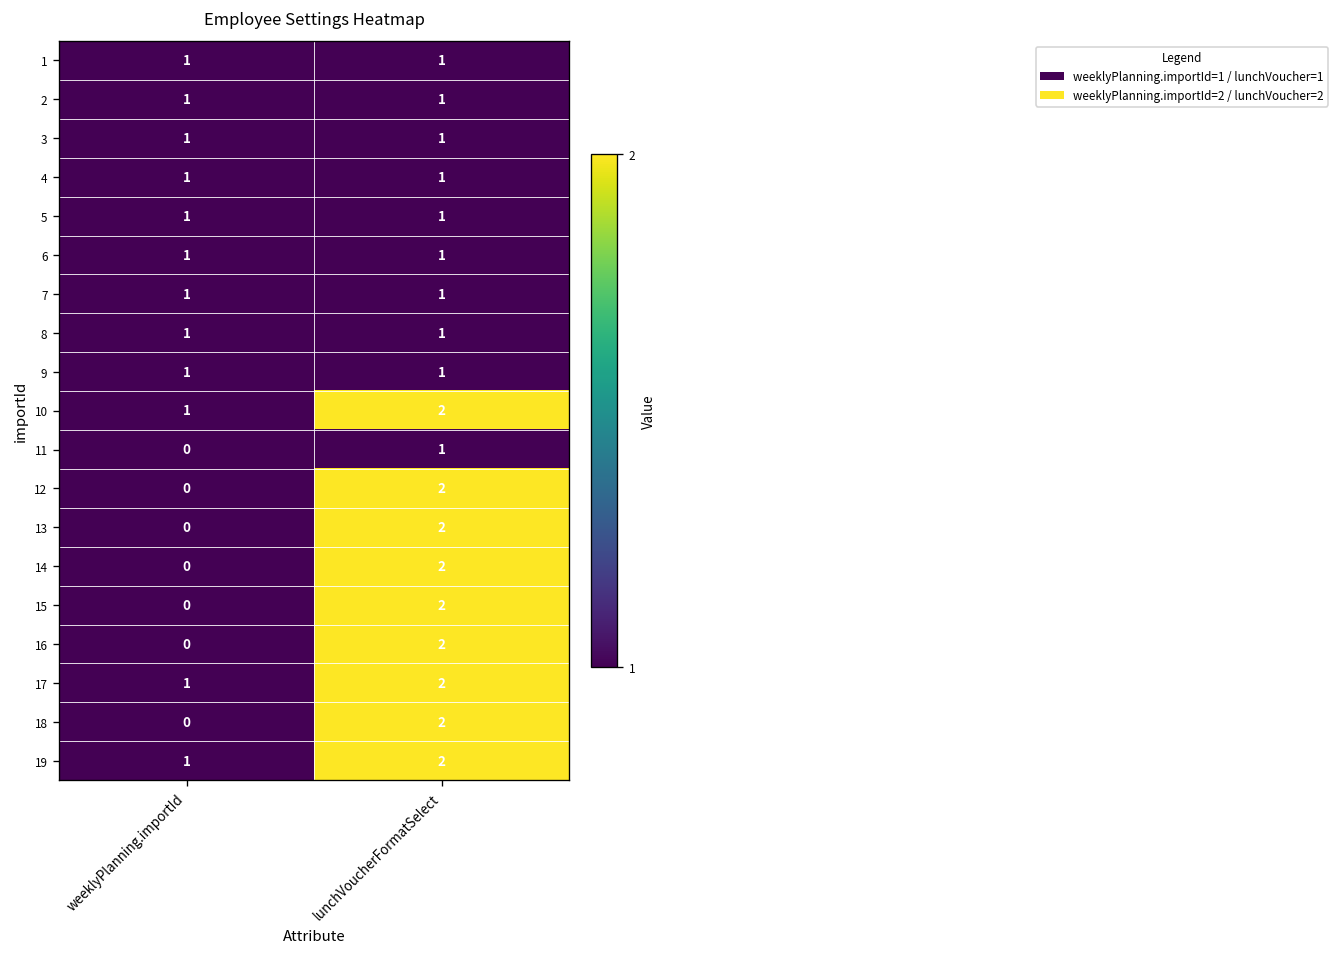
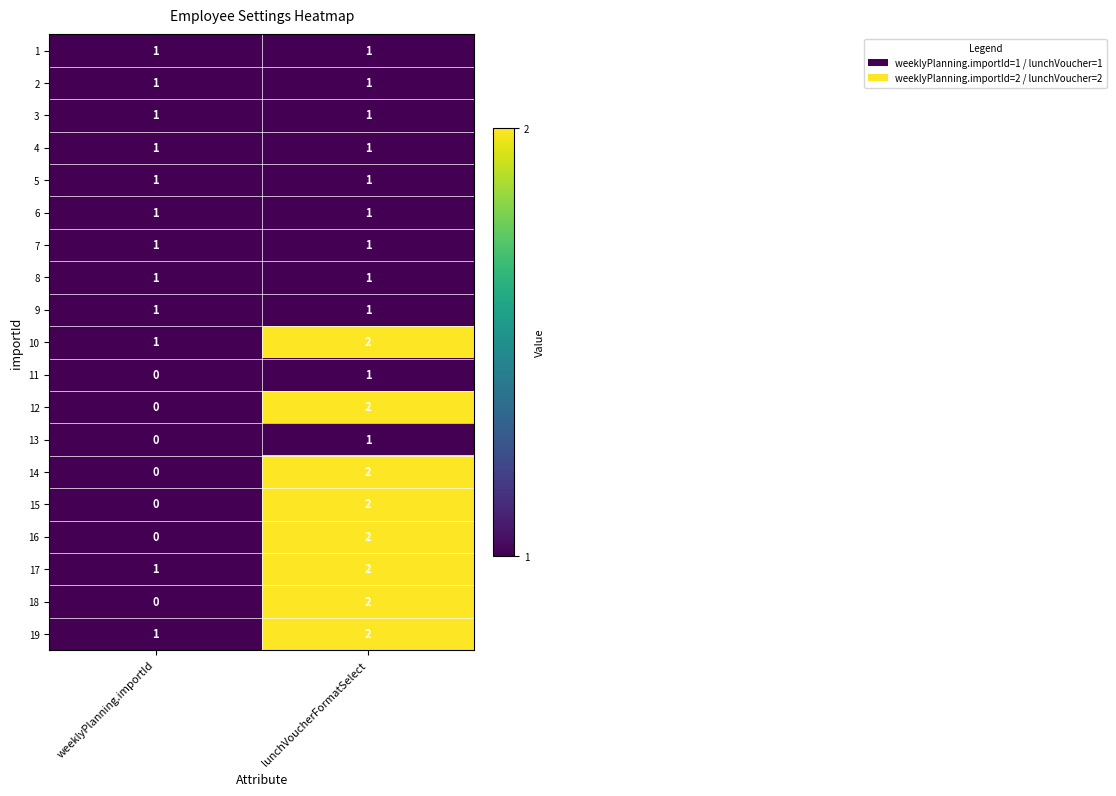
  {
    "1": {
      "weeklyPlanning.importId": 1,
      "lunchVoucherFormatSelect": 1
    },
    "2": {
      "weeklyPlanning.importId": 1,
      "lunchVoucherFormatSelect": 1
    },
    "3": {
      "weeklyPlanning.importId": 1,
      "lunchVoucherFormatSelect": 1
    },
    "4": {
      "weeklyPlanning.importId": 1,
      "lunchVoucherFormatSelect": 1
    },
    "5": {
      "weeklyPlanning.importId": 1,
      "lunchVoucherFormatSelect": 1
    },
    "6": {
      "weeklyPlanning.importId": 1,
      "lunchVoucherFormatSelect": 1
    },
    "7": {
      "weeklyPlanning.importId": 1,
      "lunchVoucherFormatSelect": 1
    },
    "8": {
      "weeklyPlanning.importId": 1,
      "lunchVoucherFormatSelect": 1
    },
    "9": {
      "weeklyPlanning.importId": 1,
      "lunchVoucherFormatSelect": 1
    },
    "10": {
      "weeklyPlanning.importId": 1,
      "lunchVoucherFormatSelect": 2
    },
    "11": {
      "weeklyPlanning.importId": 0,
      "lunchVoucherFormatSelect": 1
    },
    "12": {
      "weeklyPlanning.importId": 0,
      "lunchVoucherFormatSelect": 2
    },
    "13": {
      "weeklyPlanning.importId": 0,
-     "lunchVoucherFormatSelect": 2
+     "lunchVoucherFormatSelect": 1
    },
    "14": {
      "weeklyPlanning.importId": 0,
      "lunchVoucherFormatSelect": 2
    },
    "15": {
      "weeklyPlanning.importId": 0,
      "lunchVoucherFormatSelect": 2
    },
    "16": {
      "weeklyPlanning.importId": 0,
      "lunchVoucherFormatSelect": 2
    },
    "17": {
      "weeklyPlanning.importId": 1,
      "lunchVoucherFormatSelect": 2
    },
    "18": {
      "weeklyPlanning.importId": 0,
      "lunchVoucherFormatSelect": 2
    },
    "19": {
      "weeklyPlanning.importId": 1,
      "lunchVoucherFormatSelect": 2
    }
  }
